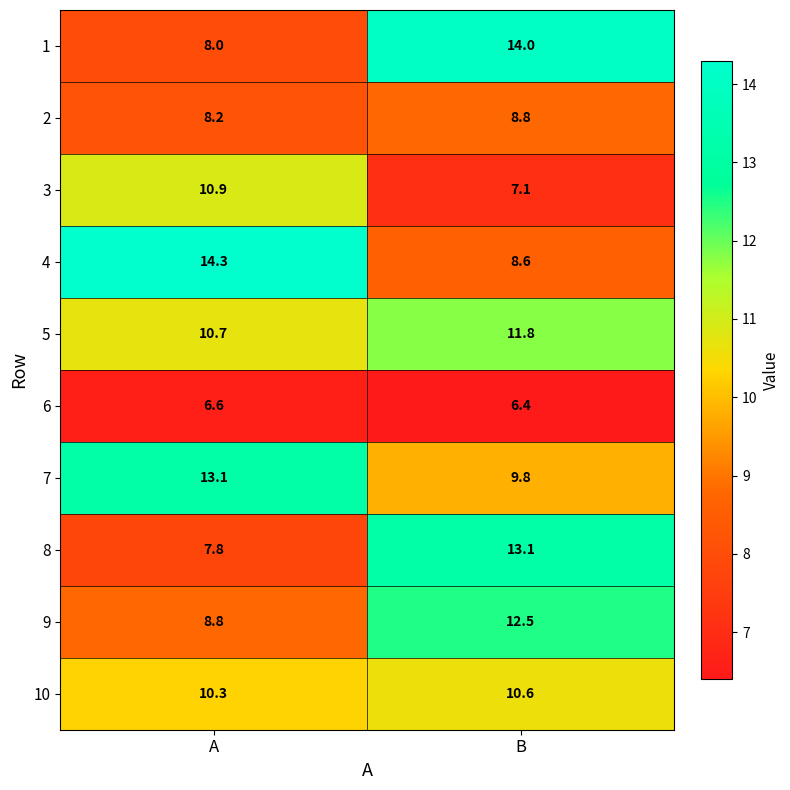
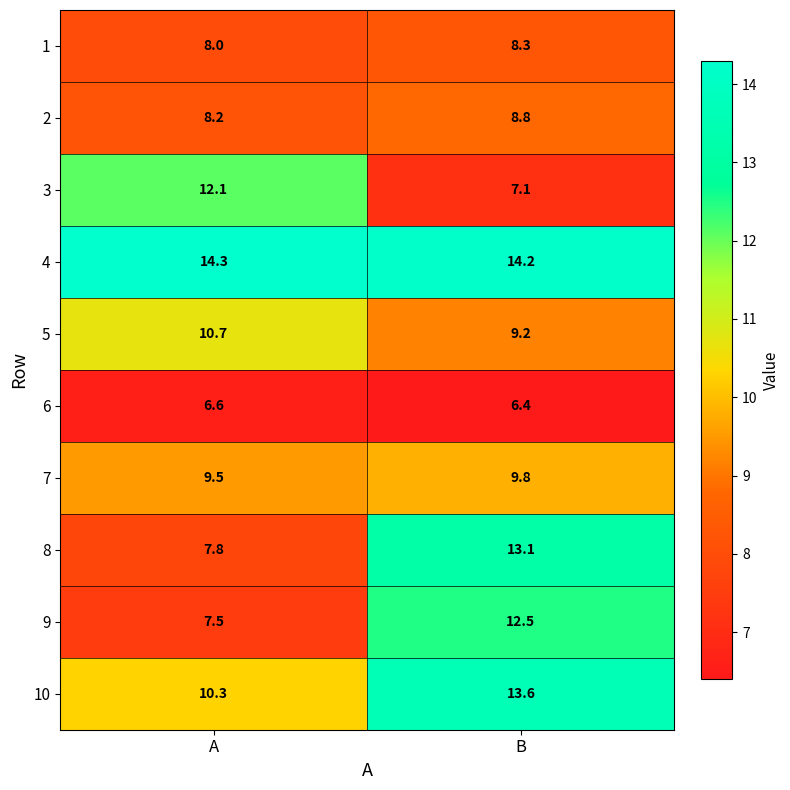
  {
    "1": {
      "A": 8.0,
-     "B": 14.0
+     "B": 8.3
    },
    "2": {
      "A": 8.2,
      "B": 8.8
    },
    "3": {
-     "A": 10.9,
+     "A": 12.1,
      "B": 7.1
    },
    "4": {
      "A": 14.3,
-     "B": 8.6
+     "B": 14.2
    },
    "5": {
      "A": 10.7,
-     "B": 11.8
+     "B": 9.2
    },
    "6": {
      "A": 6.6,
      "B": 6.4
    },
    "7": {
-     "A": 13.1,
+     "A": 9.5,
      "B": 9.8
    },
    "8": {
      "A": 7.8,
      "B": 13.1
    },
    "9": {
-     "A": 8.8,
+     "A": 7.5,
      "B": 12.5
    },
    "10": {
      "A": 10.3,
-     "B": 10.6
+     "B": 13.6
    }
  }
